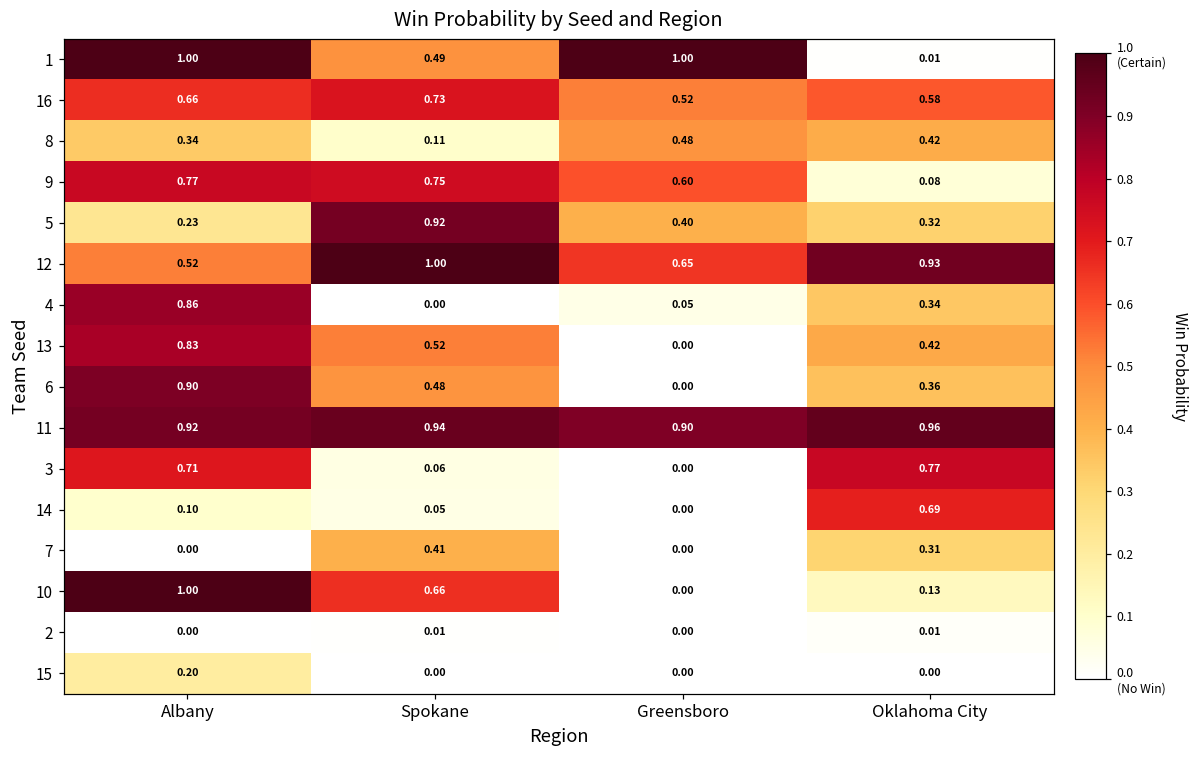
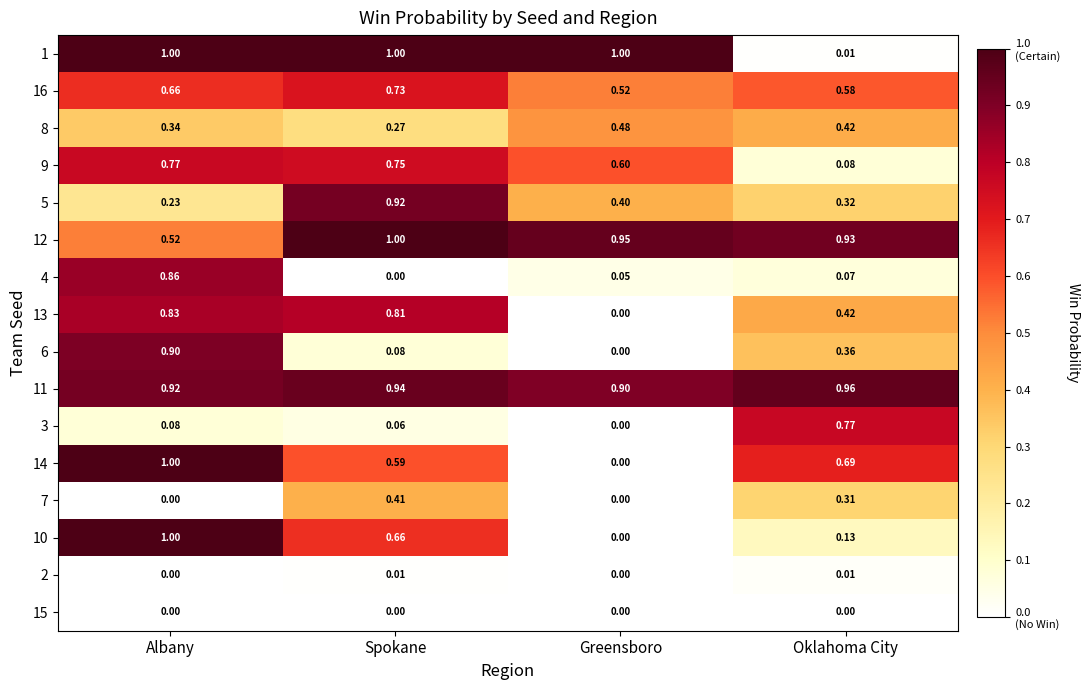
  {
    "1": {
      "Albany": 1.00,
-     "Spokane": 0.49,
+     "Spokane": 1.00,
      "Greensboro": 1.00,
      "Oklahoma City": 0.01
    },
    "16": {
      "Albany": 0.66,
      "Spokane": 0.73,
      "Greensboro": 0.52,
      "Oklahoma City": 0.58
    },
    "8": {
      "Albany": 0.34,
-     "Spokane": 0.11,
+     "Spokane": 0.27,
      "Greensboro": 0.48,
      "Oklahoma City": 0.42
    },
    "9": {
      "Albany": 0.77,
      "Spokane": 0.75,
      "Greensboro": 0.60,
      "Oklahoma City": 0.08
    },
    "5": {
      "Albany": 0.23,
      "Spokane": 0.92,
      "Greensboro": 0.40,
      "Oklahoma City": 0.32
    },
    "12": {
      "Albany": 0.52,
      "Spokane": 1.00,
-     "Greensboro": 0.65,
+     "Greensboro": 0.95,
      "Oklahoma City": 0.93
    },
    "4": {
      "Albany": 0.86,
      "Spokane": 0.00,
      "Greensboro": 0.05,
-     "Oklahoma City": 0.34
+     "Oklahoma City": 0.07
    },
    "13": {
      "Albany": 0.83,
-     "Spokane": 0.52,
+     "Spokane": 0.81,
      "Greensboro": 0.00,
      "Oklahoma City": 0.42
    },
    "6": {
      "Albany": 0.90,
-     "Spokane": 0.48,
+     "Spokane": 0.08,
      "Greensboro": 0.00,
      "Oklahoma City": 0.36
    },
    "11": {
      "Albany": 0.92,
      "Spokane": 0.94,
      "Greensboro": 0.90,
      "Oklahoma City": 0.96
    },
    "3": {
-     "Albany": 0.71,
+     "Albany": 0.08,
      "Spokane": 0.06,
      "Greensboro": 0.00,
      "Oklahoma City": 0.77
    },
    "14": {
-     "Albany": 0.10,
-     "Spokane": 0.05,
+     "Albany": 1.00,
+     "Spokane": 0.59,
      "Greensboro": 0.00,
      "Oklahoma City": 0.69
    },
    "7": {
      "Albany": 0.00,
      "Spokane": 0.41,
      "Greensboro": 0.00,
      "Oklahoma City": 0.31
    },
    "10": {
      "Albany": 1.00,
      "Spokane": 0.66,
      "Greensboro": 0.00,
      "Oklahoma City": 0.13
    },
    "2": {
      "Albany": 0.00,
      "Spokane": 0.01,
      "Greensboro": 0.00,
      "Oklahoma City": 0.01
    },
    "15": {
-     "Albany": 0.20,
+     "Albany": 0.00,
      "Spokane": 0.00,
      "Greensboro": 0.00,
      "Oklahoma City": 0.00
    }
  }
